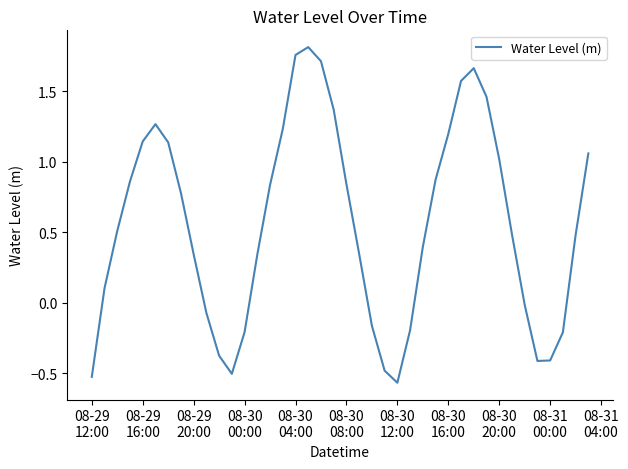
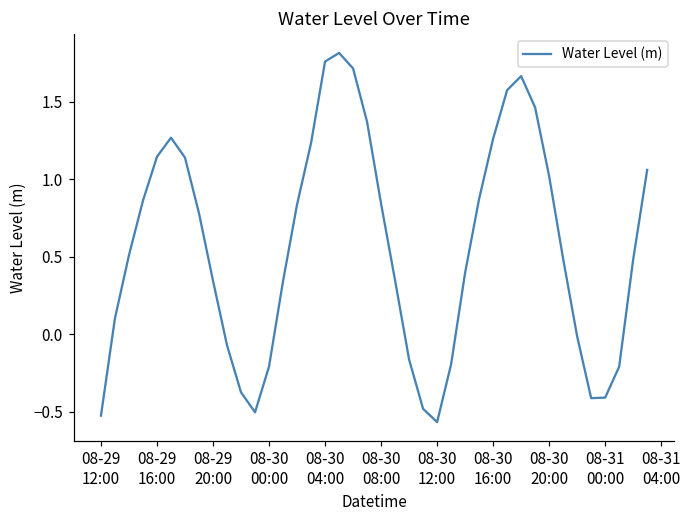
  {
    "08-29 12:00": -0.53,
    "08-29 16:00": 1.14,
    "08-29 20:00": 0.34,
    "08-30 00:00": -0.21,
    "08-30 04:00": 1.76,
    "08-30 08:00": 0.84,
    "08-30 12:00": -0.57,
-   "08-30 16:00": 1.20,
+   "08-30 16:00": 1.26,
    "08-30 20:00": 1.02,
    "08-31 00:00": -0.41
  }
